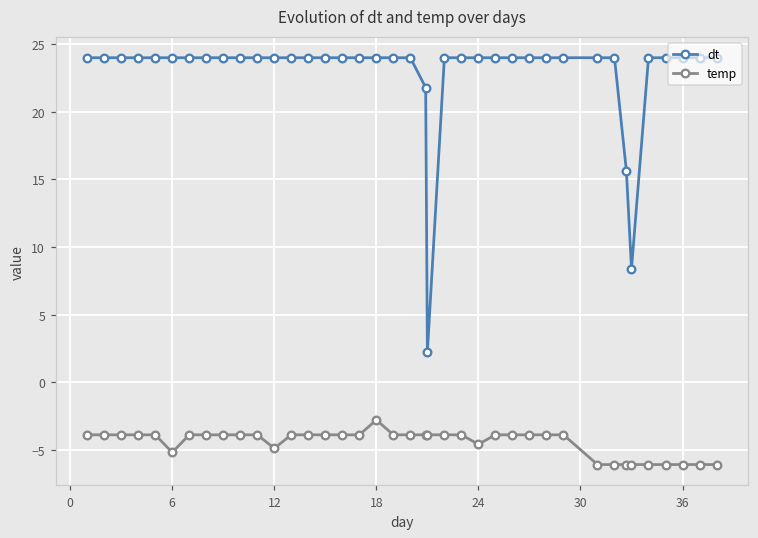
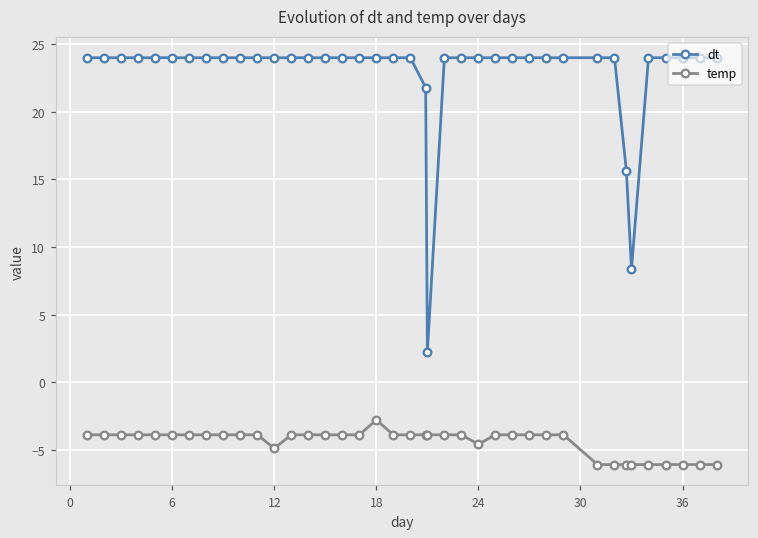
  {
    "dt": {
      "6": 24.0,
      "12": 24.0,
      "18": 24.0,
      "24": 24.0
    },
    "temp": {
-     "6": -5.2,
+     "6": -3.9,
      "12": -4.9,
      "18": -2.8,
      "24": -4.6,
      "36": -6.1
    }
  }
